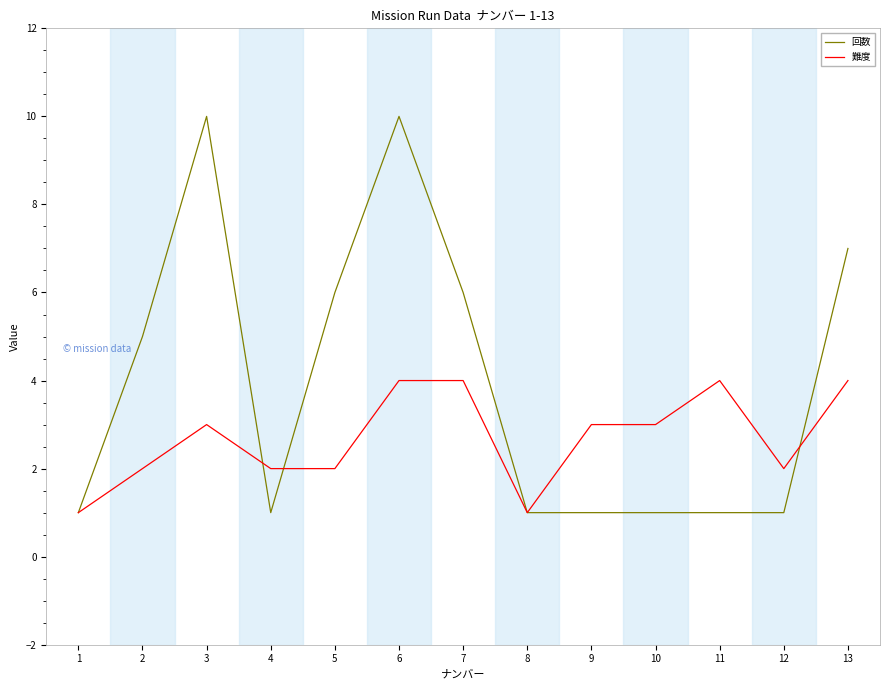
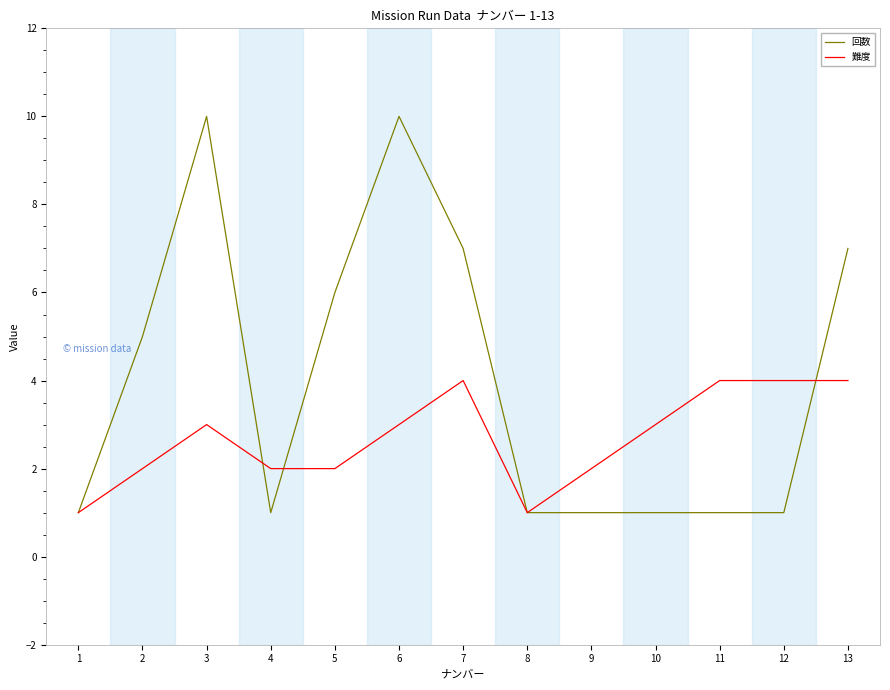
  {
    "回数": {
      "2": 5,
      "3": 10,
      "4": 1,
      "5": 6,
      "6": 10,
-     "7": 6,
+     "7": 7,
      "9": 1,
      "10": 1,
      "11": 1,
      "12": 1,
      "13": 7
    },
    "難度": {
      "2": 2,
      "3": 3,
      "4": 2,
      "5": 2,
-     "6": 4,
+     "6": 3,
      "7": 4,
-     "9": 3,
+     "9": 2,
      "10": 3,
      "11": 4,
-     "12": 2,
+     "12": 4,
      "13": 4
    }
  }
